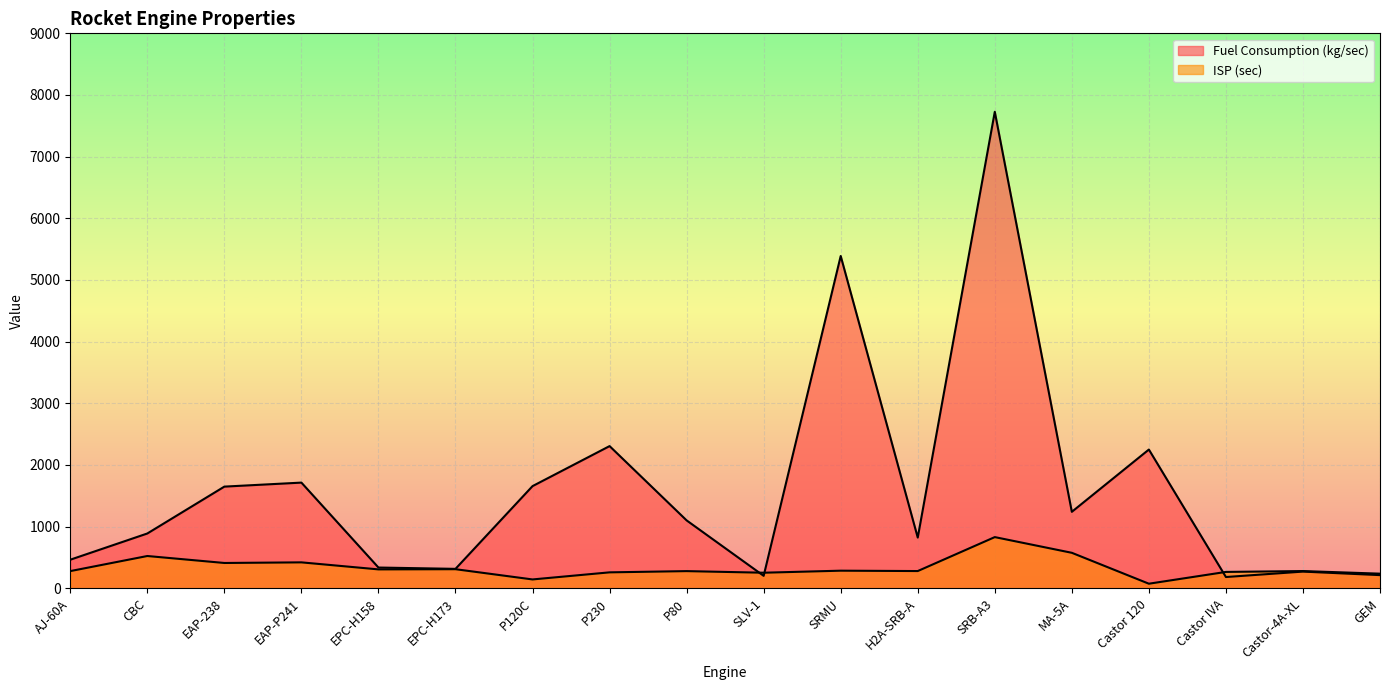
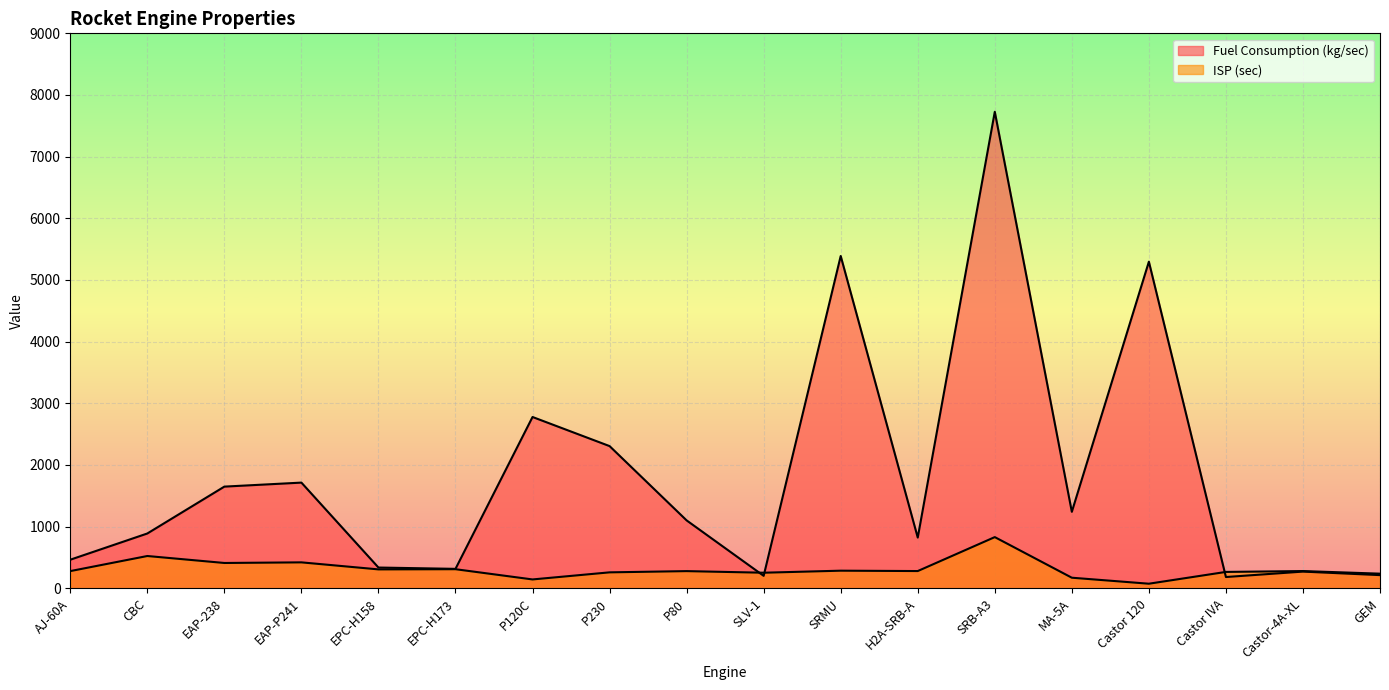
  {
    "Fuel Consumption (kg/sec)": {
      "AJ-60A": 500,
      "CBC": 900,
      "EAP-238": 1600,
      "EAP-P241": 1700,
-     "P120C": 1700,
+     "P120C": 2800,
      "P230": 2300,
      "P80": 1100,
      "SLV-1": 200,
      "SRMU": 5400,
      "H2A-SRB-A": 800,
      "SRB-A3": 7700,
      "MA-5A": 1200,
-     "Castor 120": 2300,
+     "Castor 120": 5300,
      "Castor IVA": 200
    },
    "ISP (sec)": {
      "AJ-60A": 300,
      "CBC": 500,
      "EAP-238": 400,
      "EAP-P241": 400,
      "P120C": 100,
      "P230": 300,
      "P80": 300,
      "SLV-1": 300,
      "SRMU": 300,
      "H2A-SRB-A": 300,
      "SRB-A3": 800,
-     "MA-5A": 600,
+     "MA-5A": 200,
      "Castor 120": 100,
      "Castor IVA": 300
    }
  }
